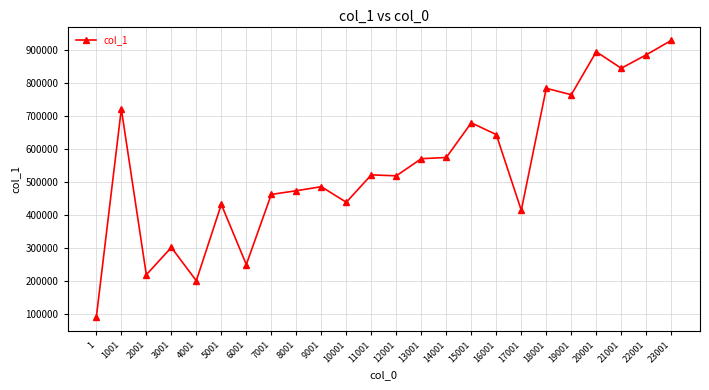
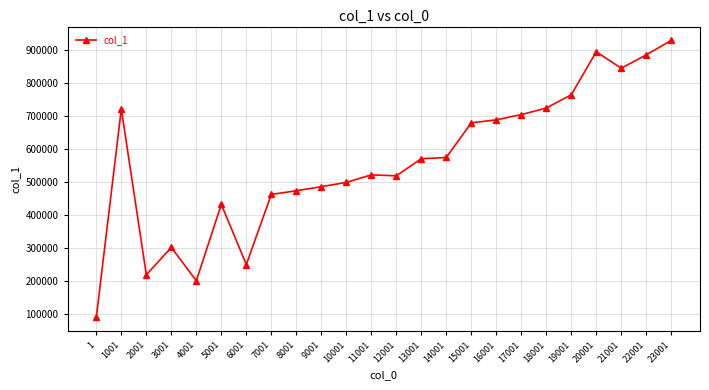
  {
    "1": 90000,
    "1001": 720000,
    "2001": 220000,
    "3001": 300000,
    "4001": 200000,
    "5001": 430000,
    "6001": 250000,
    "7001": 460000,
    "8001": 470000,
    "9001": 490000,
-   "10001": 440000,
+   "10001": 500000,
    "11001": 520000,
    "12001": 520000,
    "13001": 570000,
    "14001": 580000,
    "15001": 680000,
-   "16001": 640000,
-   "17001": 410000,
-   "18001": 780000,
+   "16001": 690000,
+   "17001": 710000,
+   "18001": 730000,
    "19001": 770000,
    "20001": 900000,
    "21001": 850000,
    "22001": 890000,
    "23001": 930000
  }
